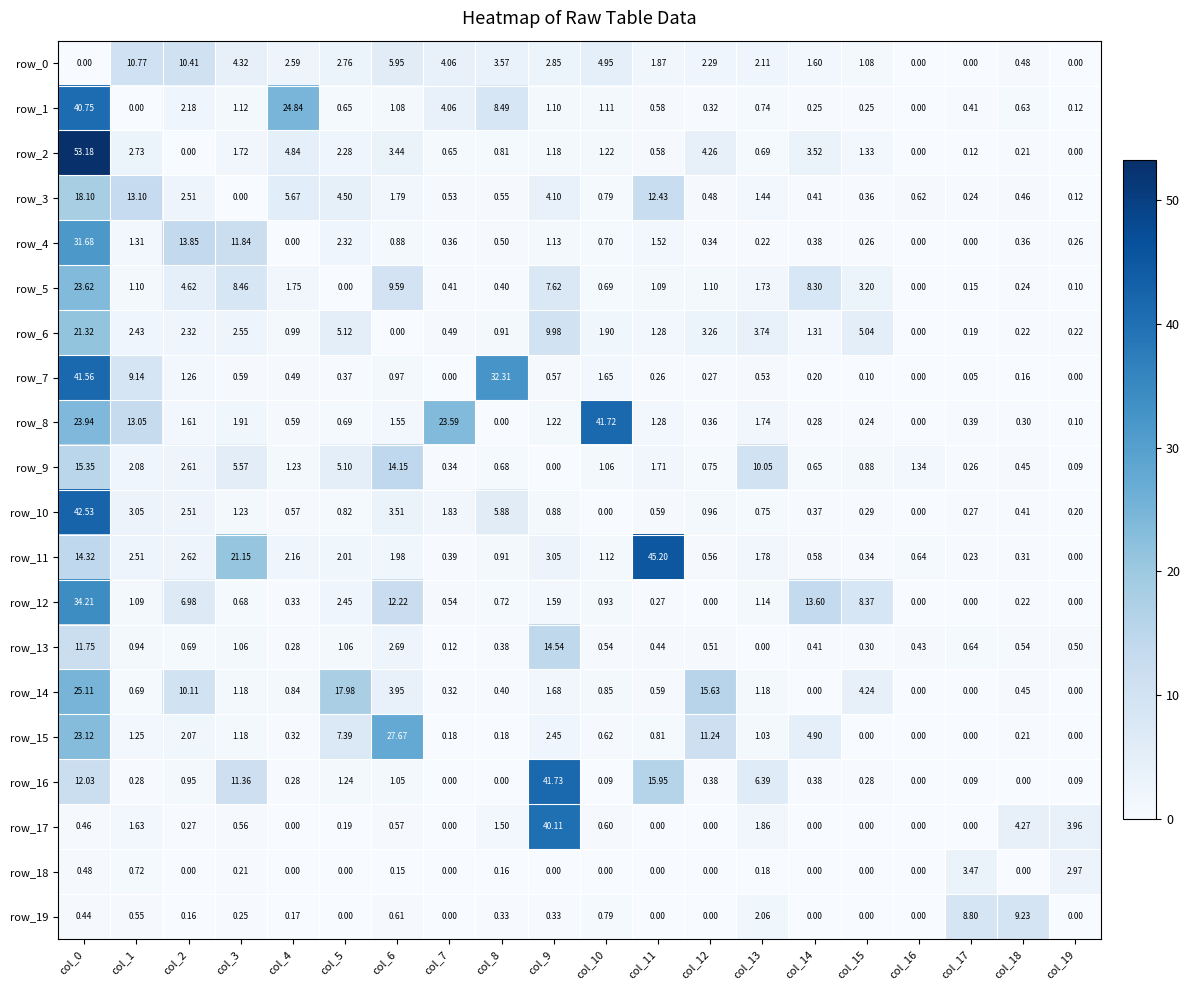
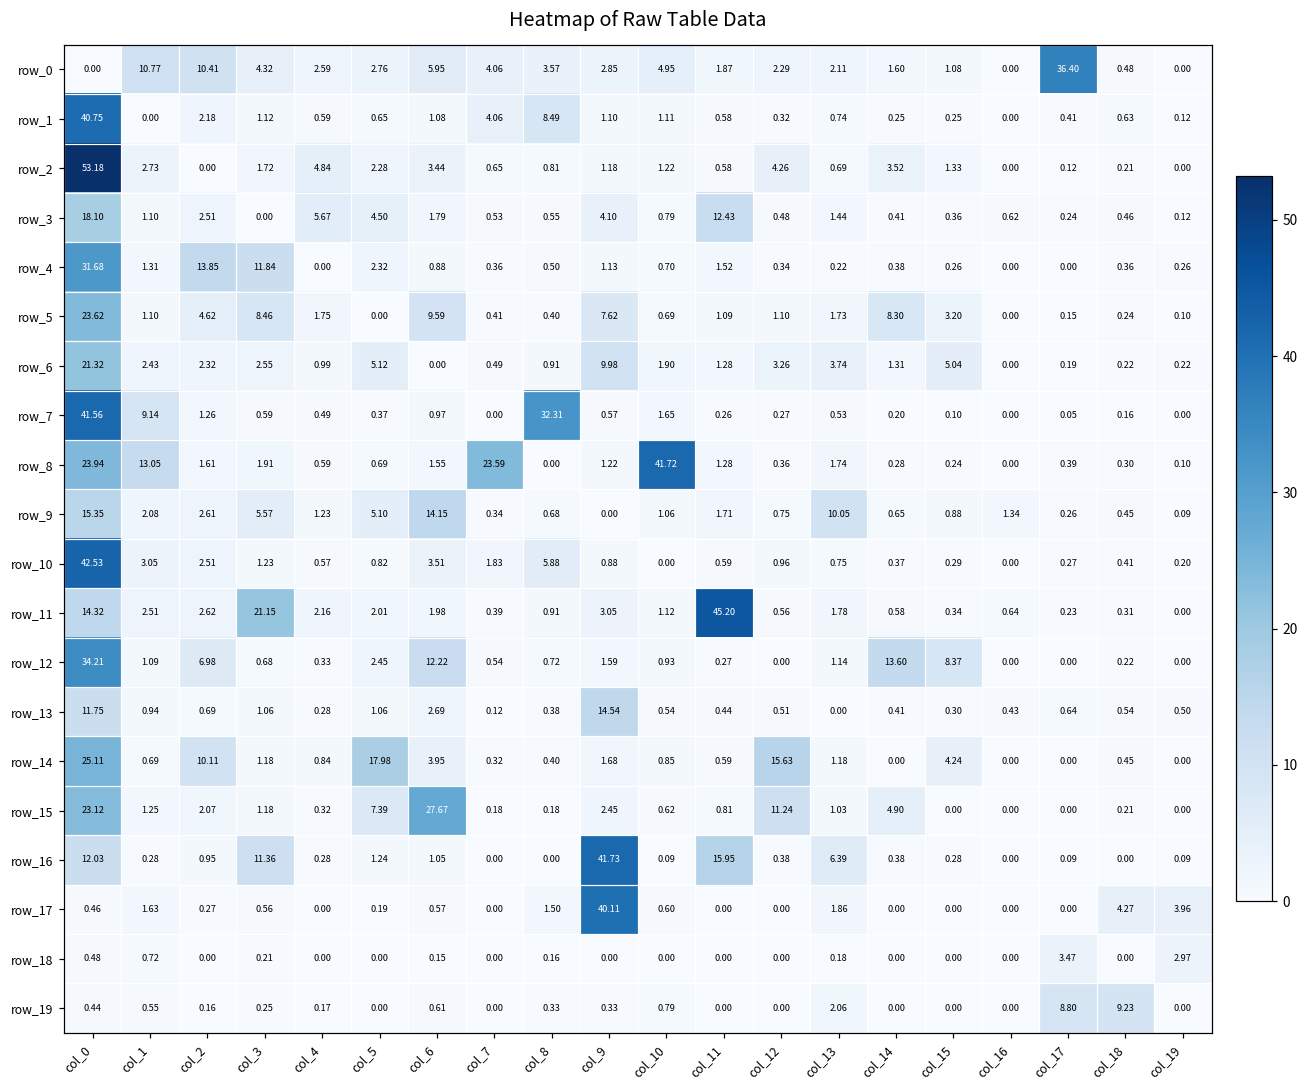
  {
    "row_0": {
      "col_0": 0.00,
      "col_1": 10.77,
      "col_2": 10.41,
      "col_3": 4.32,
      "col_4": 2.59,
      "col_5": 2.76,
      "col_6": 5.95,
      "col_7": 4.06,
      "col_8": 3.57,
      "col_9": 2.85,
      "col_10": 4.95,
      "col_11": 1.87,
      "col_12": 2.29,
      "col_13": 2.11,
      "col_14": 1.60,
      "col_15": 1.08,
      "col_16": 0.00,
-     "col_17": 0.00,
+     "col_17": 36.40,
      "col_18": 0.48,
      "col_19": 0.00
    },
    "row_1": {
      "col_0": 40.75,
      "col_1": 0.00,
      "col_2": 2.18,
      "col_3": 1.12,
-     "col_4": 24.84,
+     "col_4": 0.59,
      "col_5": 0.65,
      "col_6": 1.08,
      "col_7": 4.06,
      "col_8": 8.49,
      "col_9": 1.10,
      "col_10": 1.11,
      "col_11": 0.58,
      "col_12": 0.32,
      "col_13": 0.74,
      "col_14": 0.25,
      "col_15": 0.25,
      "col_16": 0.00,
      "col_17": 0.41,
      "col_18": 0.63,
      "col_19": 0.12
    },
    "row_3": {
      "col_0": 18.10,
-     "col_1": 13.10,
+     "col_1": 1.10,
      "col_2": 2.51,
      "col_3": 0.00,
      "col_4": 5.67,
      "col_5": 4.50,
      "col_6": 1.79,
      "col_7": 0.53,
      "col_8": 0.55,
      "col_9": 4.10,
      "col_10": 0.79,
      "col_11": 12.43,
      "col_12": 0.48,
      "col_13": 1.44,
      "col_14": 0.41,
      "col_15": 0.36,
      "col_16": 0.62,
      "col_17": 0.24,
      "col_18": 0.46,
      "col_19": 0.12
    }
  }
